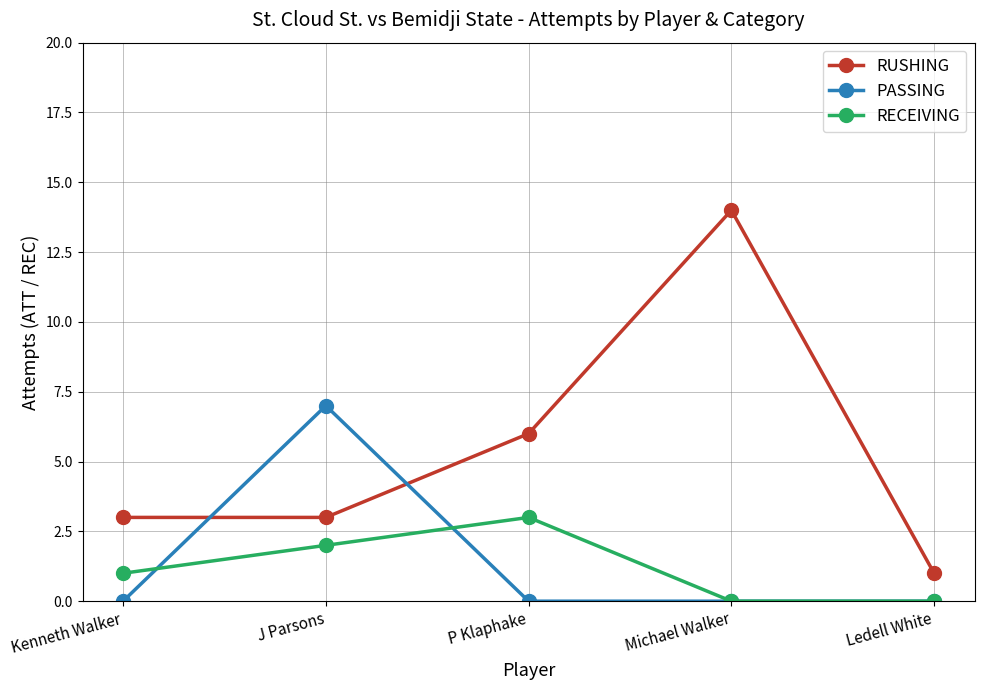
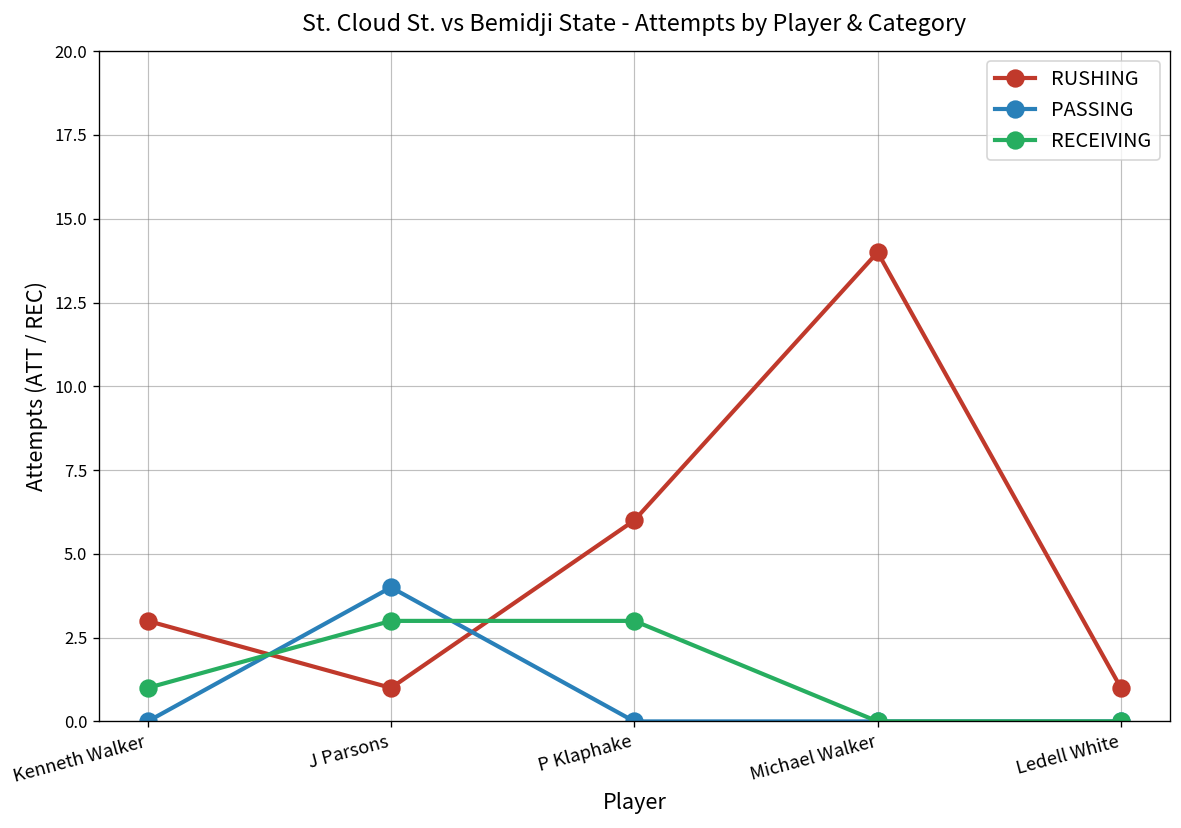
  {
    "RUSHING": {
      "Kenneth Walker": 3,
-     "J Parsons": 3,
+     "J Parsons": 1,
      "P Klaphake": 6,
      "Michael Walker": 14,
      "Ledell White": 1
    },
    "PASSING": {
      "Kenneth Walker": 0,
-     "J Parsons": 7,
+     "J Parsons": 4,
      "P Klaphake": 0
    },
    "RECEIVING": {
      "Kenneth Walker": 1,
-     "J Parsons": 2,
+     "J Parsons": 3,
      "P Klaphake": 3
    }
  }
